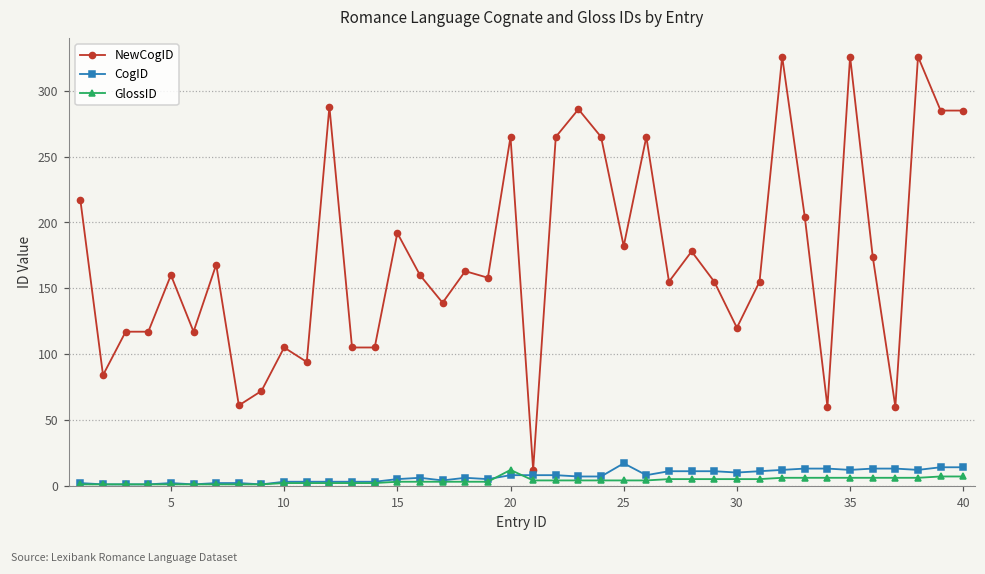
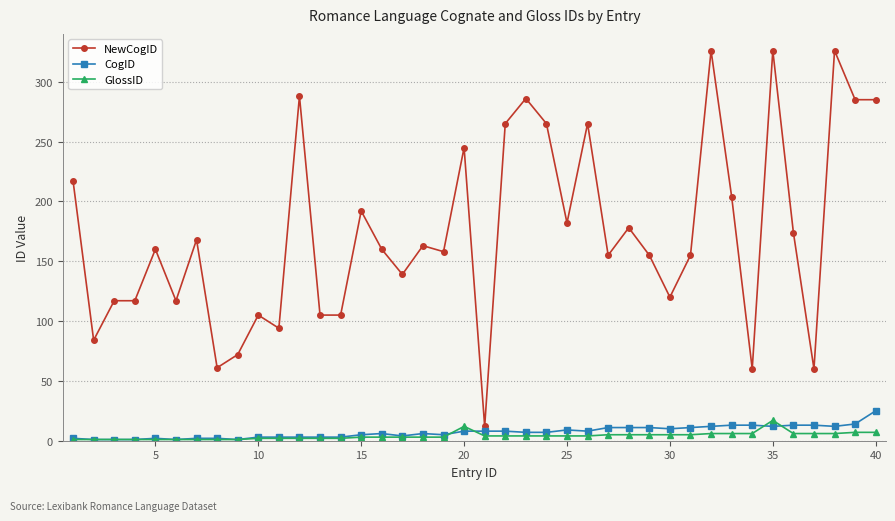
  {
    "NewCogID": {
      "5": 160,
      "10": 105,
      "15": 192,
-     "20": 265,
+     "20": 245,
      "25": 182,
      "30": 120,
      "35": 326,
      "40": 285
    },
    "CogID": {
      "20": 8,
-     "25": 17,
+     "25": 9,
      "30": 10,
      "35": 12,
-     "40": 14
+     "40": 25
    },
    "GlossID": {
      "20": 12,
      "25": 4,
      "30": 5,
-     "35": 6,
+     "35": 17,
      "40": 7
    }
  }
